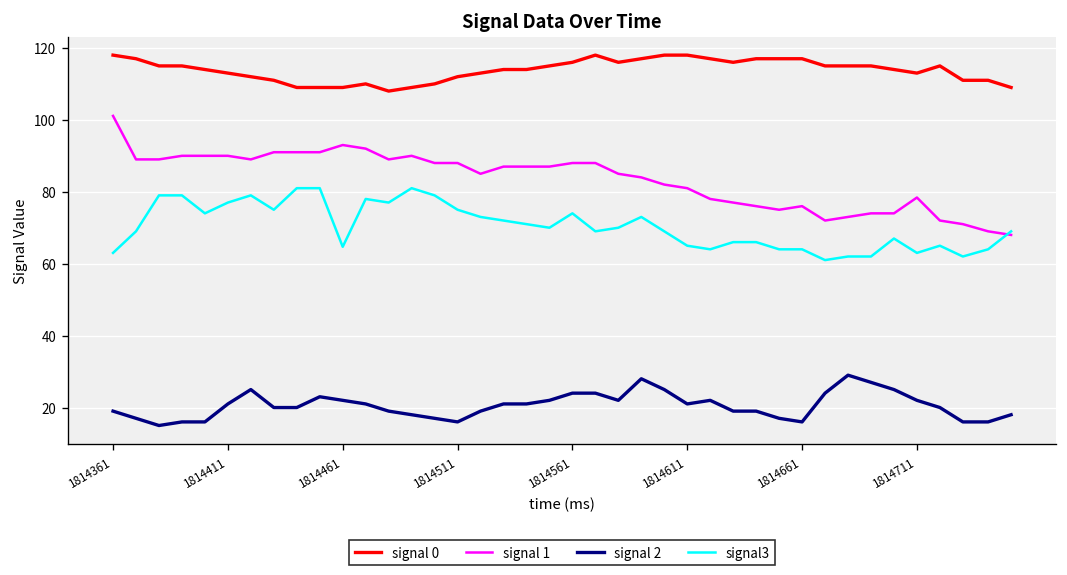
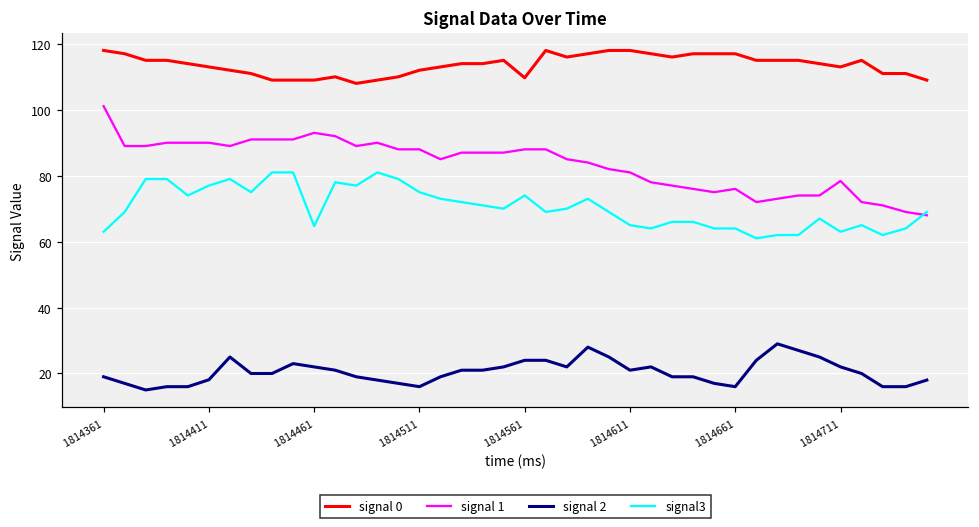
  {
    "signal 0": {
      "1814361": 118,
      "1814411": 113,
      "1814461": 109,
      "1814511": 112,
-     "1814561": 116,
+     "1814561": 110,
      "1814611": 118,
      "1814661": 117,
      "1814711": 113
    },
    "signal 1": {
      "1814361": 101,
      "1814411": 90,
      "1814461": 93,
      "1814511": 88,
      "1814561": 88,
      "1814611": 81,
      "1814661": 76,
      "1814711": 78
    },
    "signal 2": {
      "1814361": 19,
-     "1814411": 21,
+     "1814411": 18,
      "1814461": 22,
      "1814511": 16,
      "1814561": 24,
      "1814611": 21,
      "1814661": 16,
      "1814711": 22
    },
    "signal3": {
      "1814361": 63,
      "1814411": 77,
      "1814461": 65,
      "1814511": 75,
      "1814561": 74,
      "1814611": 65,
      "1814661": 64,
      "1814711": 63
    }
  }
